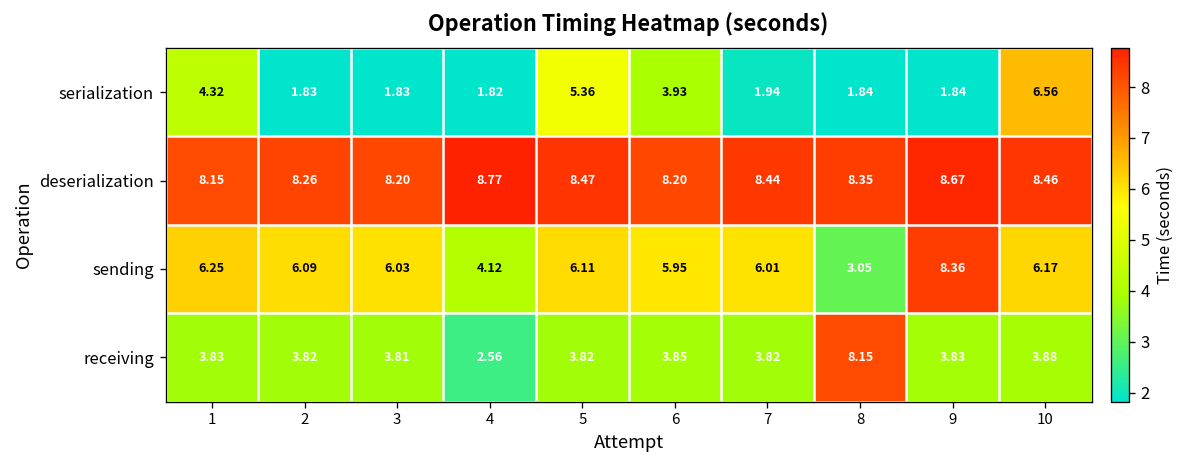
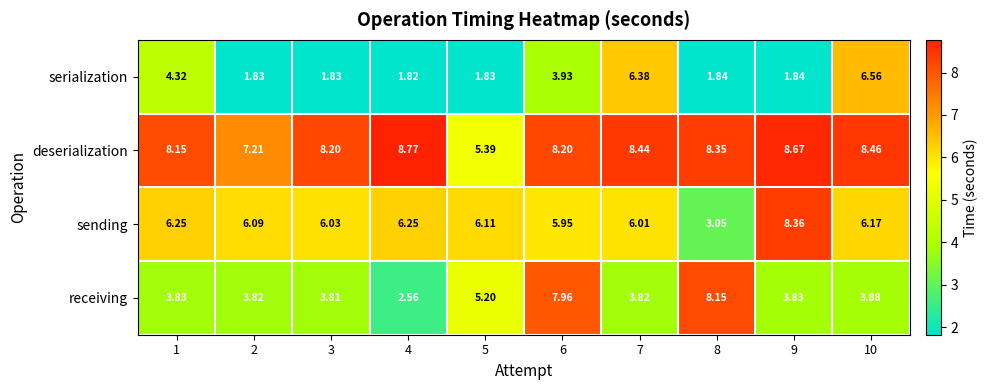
  {
    "serialization": {
      "1": 4.32,
      "2": 1.83,
      "3": 1.83,
      "4": 1.82,
-     "5": 5.36,
+     "5": 1.83,
      "6": 3.93,
-     "7": 1.94,
+     "7": 6.38,
      "8": 1.84,
      "9": 1.84,
      "10": 6.56
    },
    "deserialization": {
      "1": 8.15,
-     "2": 8.26,
+     "2": 7.21,
      "3": 8.20,
      "4": 8.77,
-     "5": 8.47,
+     "5": 5.39,
      "6": 8.20,
      "7": 8.44,
      "8": 8.35,
      "9": 8.67,
      "10": 8.46
    },
    "sending": {
      "1": 6.25,
      "2": 6.09,
      "3": 6.03,
-     "4": 4.12,
+     "4": 6.25,
      "5": 6.11,
      "6": 5.95,
      "7": 6.01,
      "8": 3.05,
      "9": 8.36,
      "10": 6.17
    },
    "receiving": {
      "1": 3.83,
      "2": 3.82,
      "3": 3.81,
      "4": 2.56,
-     "5": 3.82,
-     "6": 3.85,
+     "5": 5.20,
+     "6": 7.96,
      "7": 3.82,
      "8": 8.15,
      "9": 3.83,
      "10": 3.88
    }
  }
